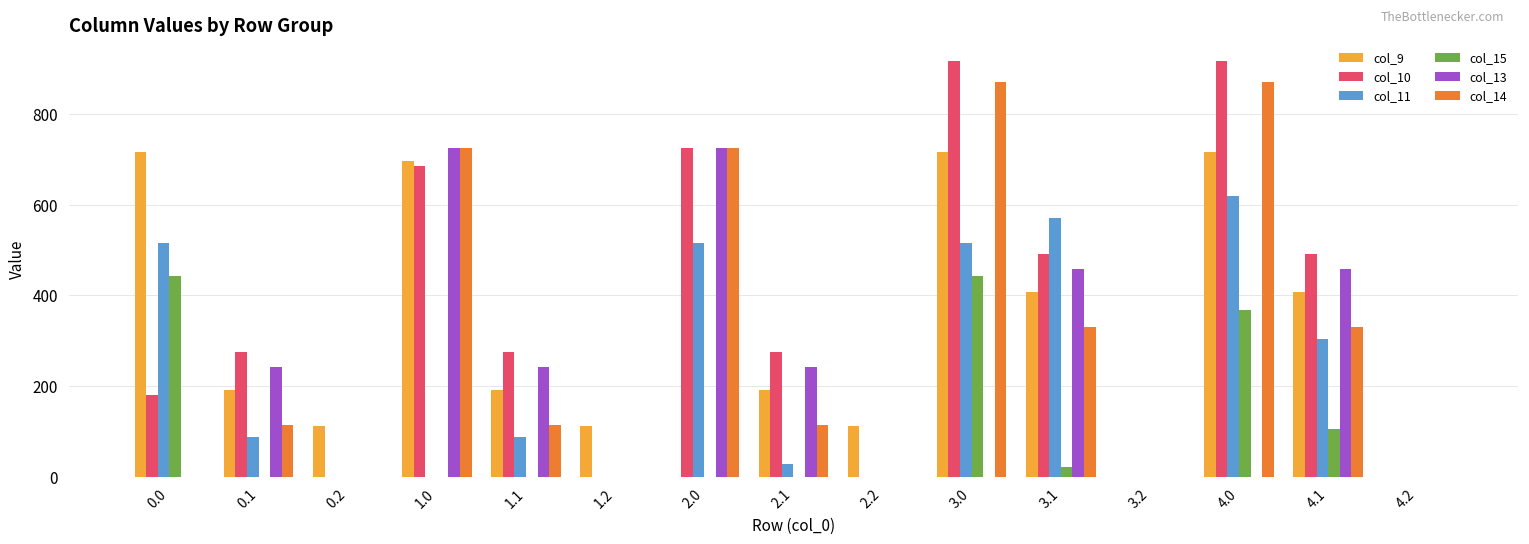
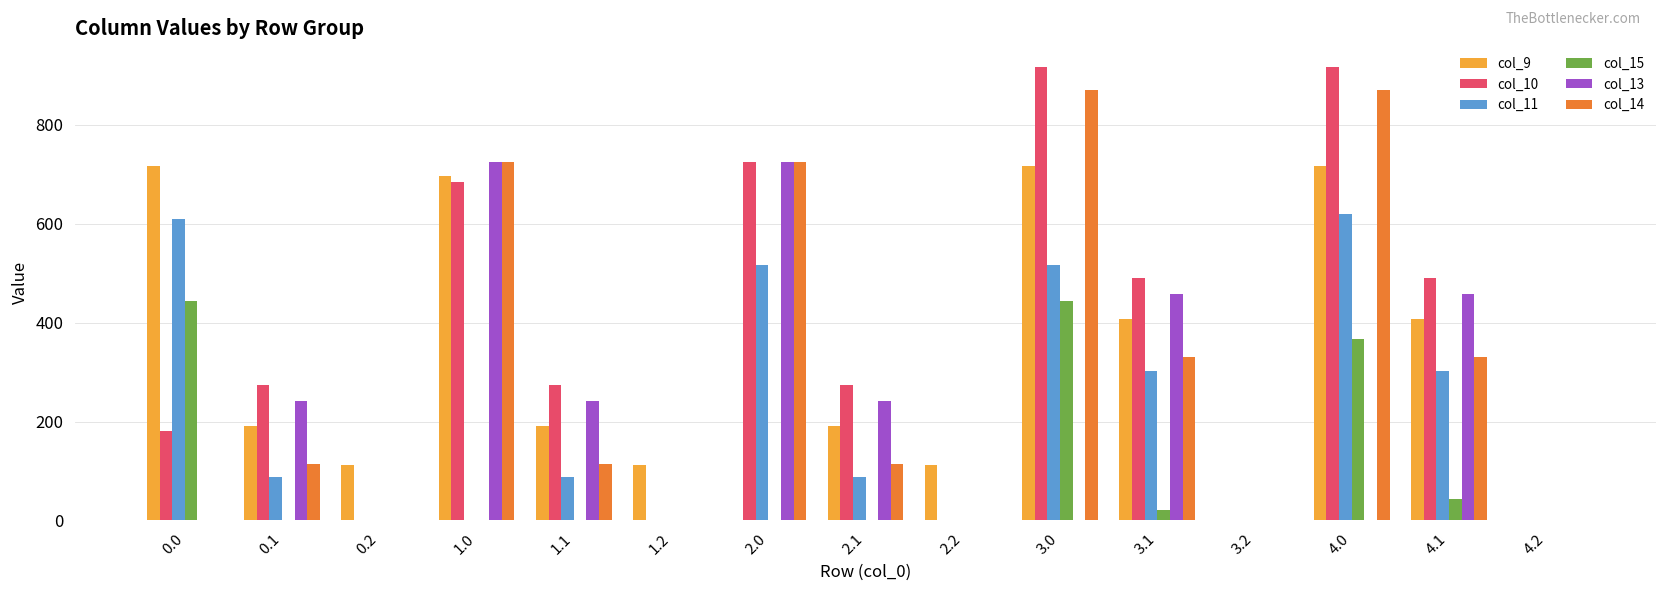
  {
    "col_10": {
      "0.0": 180,
      "0.1": 270,
      "0.2": 0,
      "1.0": 690,
      "1.1": 270,
      "1.2": 0,
      "2.0": 730,
      "2.1": 270,
      "2.2": 0,
      "3.0": 920,
      "3.1": 490,
      "3.2": 0,
      "4.0": 920,
      "4.1": 490,
      "4.2": 0
    },
    "col_11": {
-     "0.0": 520,
+     "0.0": 610,
      "0.1": 90,
      "0.2": 0,
      "1.0": 0,
      "1.1": 90,
      "1.2": 0,
      "2.0": 520,
-     "2.1": 30,
+     "2.1": 90,
      "2.2": 0,
      "3.0": 520,
-     "3.1": 570,
+     "3.1": 300,
      "3.2": 0,
      "4.0": 620,
      "4.1": 300,
      "4.2": 0
    },
    "col_15": {
      "0.0": 440,
      "0.1": 0,
      "0.2": 0,
      "1.0": 0,
      "1.1": 0,
      "1.2": 0,
      "2.0": 0,
      "2.1": 0,
      "2.2": 0,
      "3.0": 440,
      "3.1": 20,
      "3.2": 0,
      "4.0": 370,
-     "4.1": 100,
+     "4.1": 40,
      "4.2": 0
    },
    "col_13": {
      "0.0": 0,
      "0.1": 240,
      "0.2": 0,
      "1.0": 730,
      "1.1": 240,
      "1.2": 0,
      "2.0": 730,
      "2.1": 240,
      "2.2": 0,
      "3.0": 0,
      "3.1": 460,
      "3.2": 0,
      "4.0": 0,
      "4.1": 460,
      "4.2": 0
    }
  }
